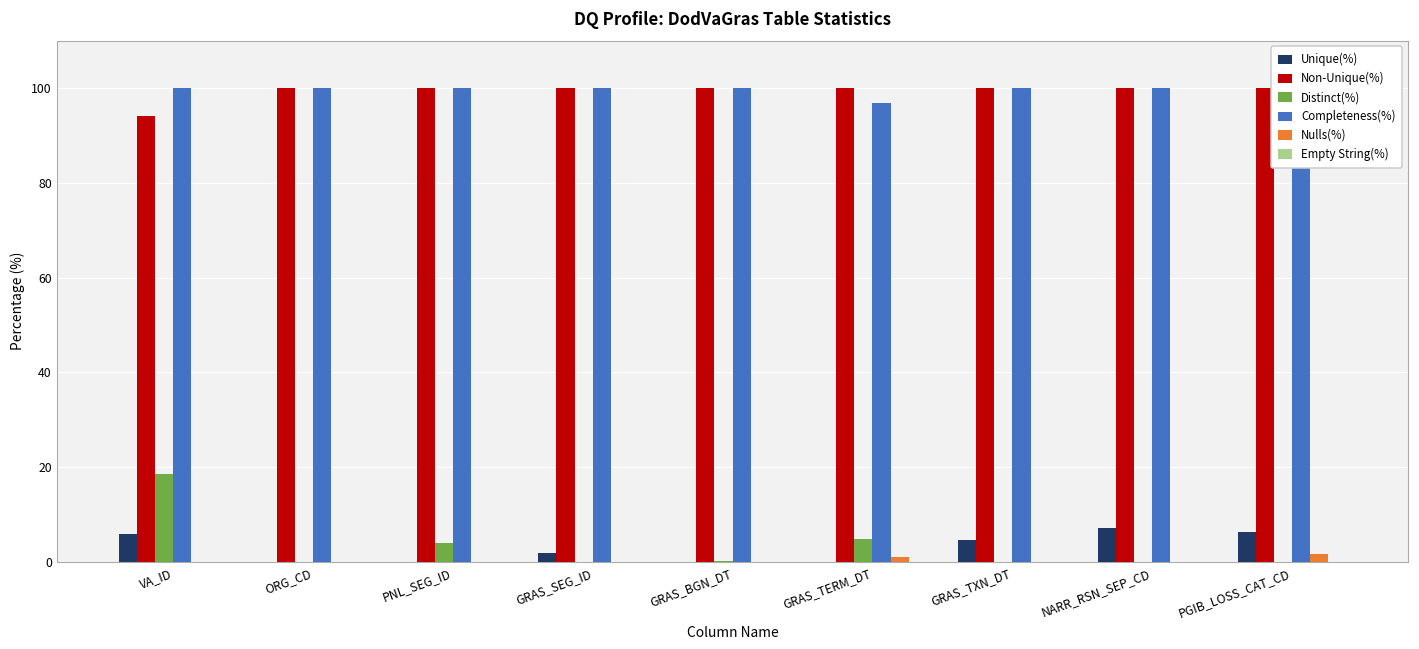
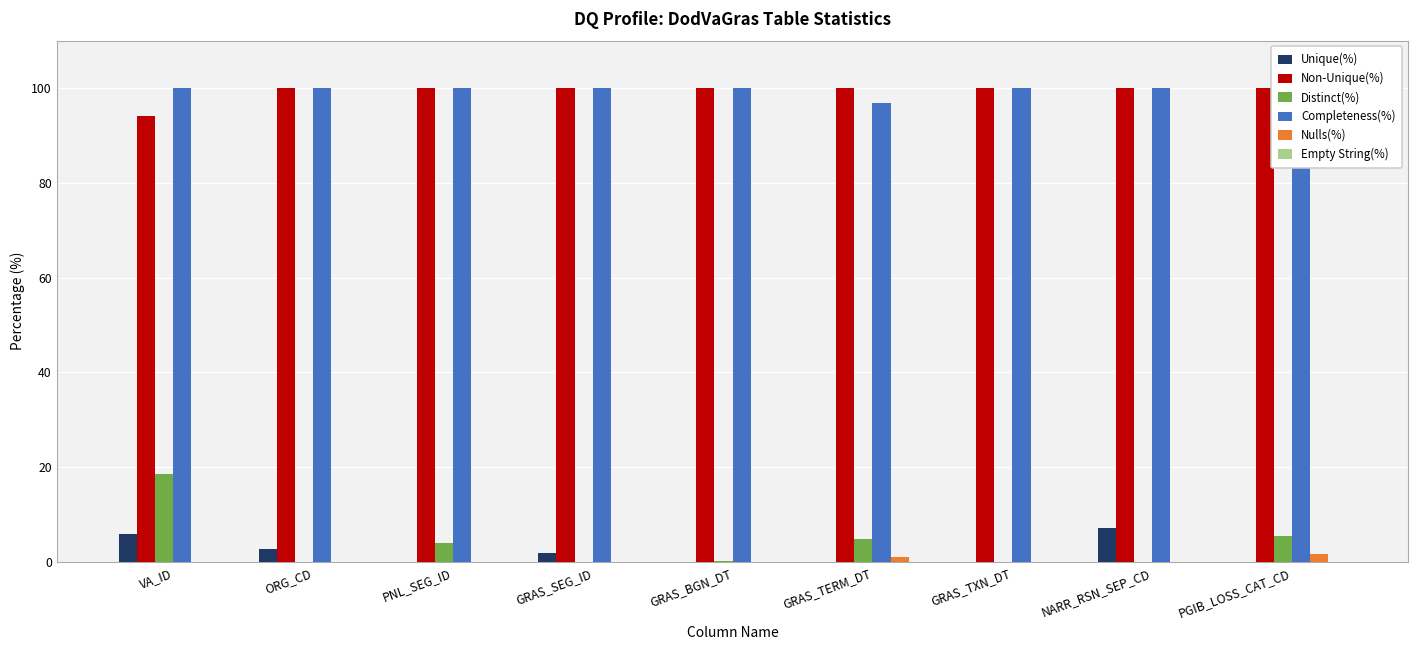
  {
    "Unique(%)": {
      "VA_ID": 6,
-     "ORG_CD": 0,
+     "ORG_CD": 3,
      "PNL_SEG_ID": 0,
      "GRAS_SEG_ID": 2,
      "GRAS_TERM_DT": 0,
-     "GRAS_TXN_DT": 5,
+     "GRAS_TXN_DT": 0,
      "NARR_RSN_SEP_CD": 7,
-     "PGIB_LOSS_CAT_CD": 6
+     "PGIB_LOSS_CAT_CD": 0
    },
    "Non-Unique(%)": {
      "VA_ID": 94,
      "ORG_CD": 100,
      "PNL_SEG_ID": 100,
      "GRAS_SEG_ID": 100,
      "GRAS_BGN_DT": 100,
      "GRAS_TERM_DT": 100,
      "GRAS_TXN_DT": 100,
      "NARR_RSN_SEP_CD": 100,
      "PGIB_LOSS_CAT_CD": 100
    },
    "Distinct(%)": {
      "VA_ID": 19,
      "ORG_CD": 0,
      "PNL_SEG_ID": 4,
      "GRAS_TERM_DT": 5,
      "NARR_RSN_SEP_CD": 0,
-     "PGIB_LOSS_CAT_CD": 0
+     "PGIB_LOSS_CAT_CD": 5
    },
    "Completeness(%)": {
      "VA_ID": 100,
      "ORG_CD": 100,
      "PNL_SEG_ID": 100,
      "GRAS_SEG_ID": 100,
      "GRAS_BGN_DT": 100,
      "GRAS_TERM_DT": 97,
      "GRAS_TXN_DT": 100,
      "NARR_RSN_SEP_CD": 100
    },
    "Nulls(%)": {
      "VA_ID": 0,
      "ORG_CD": 0,
      "PNL_SEG_ID": 0,
      "GRAS_SEG_ID": 0,
      "GRAS_BGN_DT": 0,
      "GRAS_TERM_DT": 1,
      "GRAS_TXN_DT": 0,
      "NARR_RSN_SEP_CD": 0,
      "PGIB_LOSS_CAT_CD": 2
    },
    "Empty String(%)": {
      "VA_ID": 0,
      "ORG_CD": 0,
      "PNL_SEG_ID": 0,
      "GRAS_SEG_ID": 0,
      "GRAS_BGN_DT": 0,
      "GRAS_TERM_DT": 0,
      "GRAS_TXN_DT": 0,
      "NARR_RSN_SEP_CD": 0,
      "PGIB_LOSS_CAT_CD": 0
    }
  }
